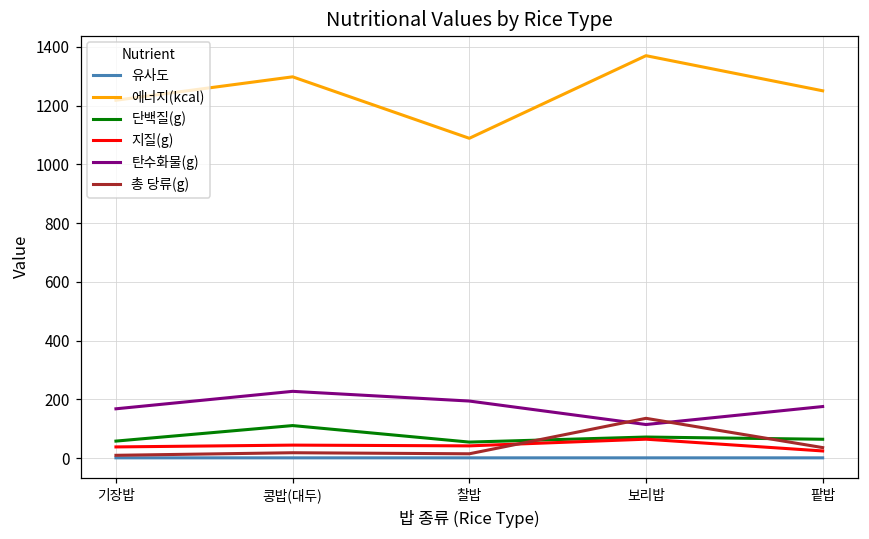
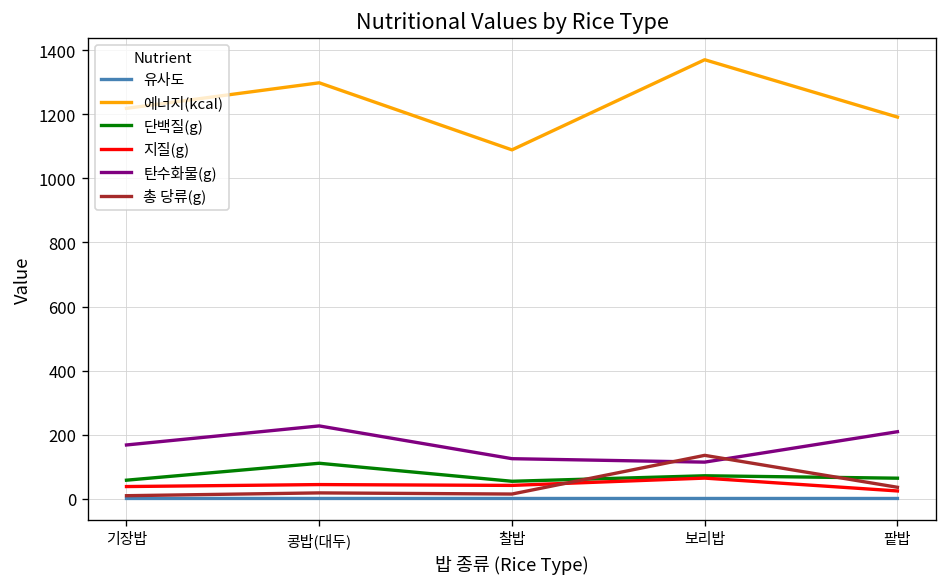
  {
    "유사도": {
      "콩밥(대두)": 0,
      "찰밥": 0,
      "보리밥": 0,
      "팥밥": 0
    },
    "에너지(kcal)": {
      "콩밥(대두)": 1300,
      "찰밥": 1090,
      "보리밥": 1370,
-     "팥밥": 1250
+     "팥밥": 1190
    },
    "단백질(g)": {
      "기장밥": 60,
      "콩밥(대두)": 110,
      "찰밥": 50,
      "팥밥": 60
    },
    "지질(g)": {
      "기장밥": 40,
      "콩밥(대두)": 40,
      "찰밥": 40,
      "팥밥": 20
    },
    "탄수화물(g)": {
      "기장밥": 170,
      "콩밥(대두)": 230,
-     "찰밥": 190,
+     "찰밥": 130,
      "보리밥": 110,
-     "팥밥": 180
+     "팥밥": 210
    },
    "총 당류(g)": {
      "콩밥(대두)": 20,
      "찰밥": 10,
      "보리밥": 140,
      "팥밥": 40
    }
  }
